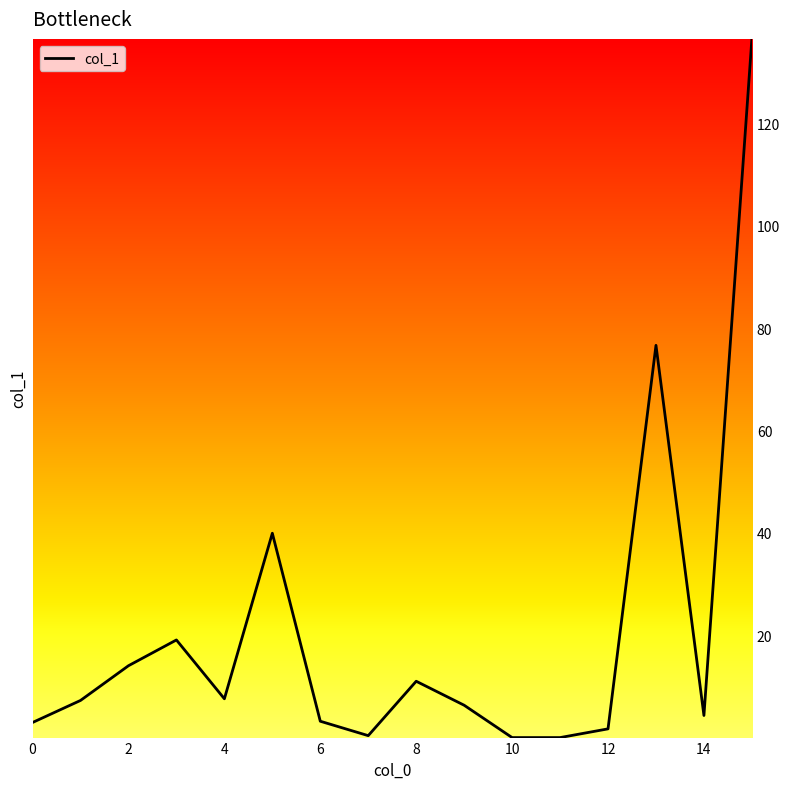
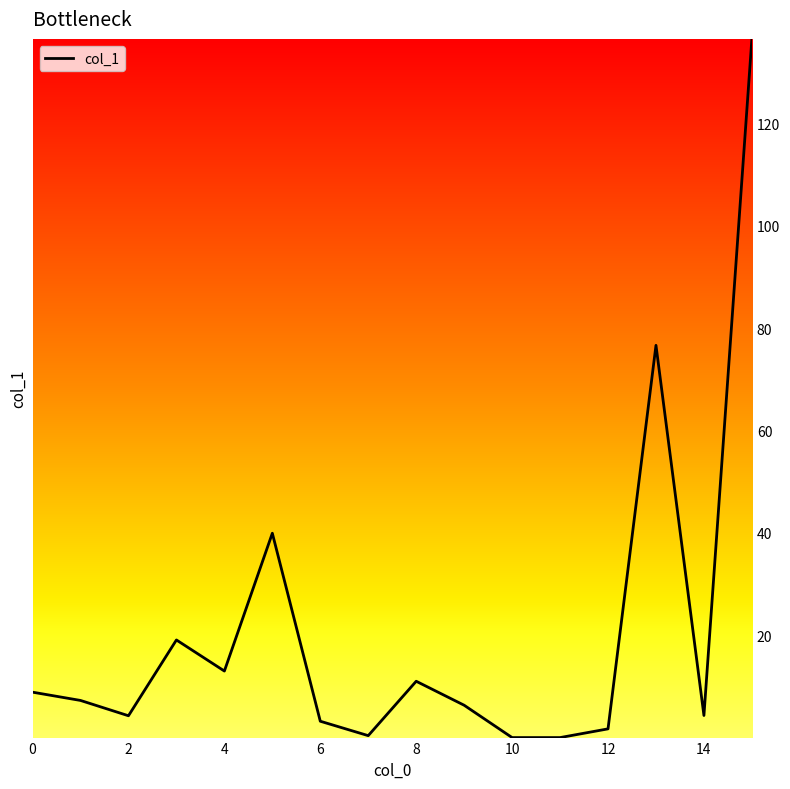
  {
-   "0": 3,
-   "2": 14,
-   "4": 8,
+   "0": 9,
+   "2": 4,
+   "4": 13,
    "6": 3,
    "8": 11,
    "10": 0,
    "12": 2,
    "14": 4
  }
